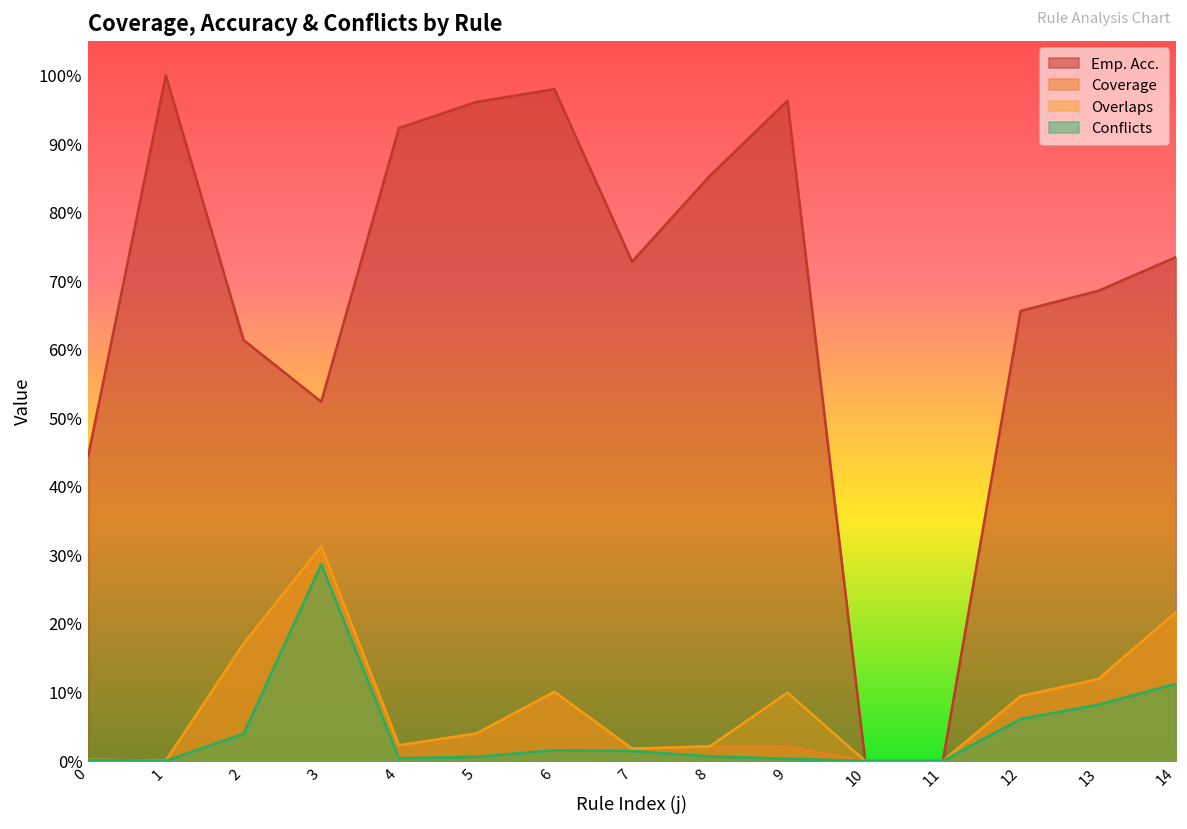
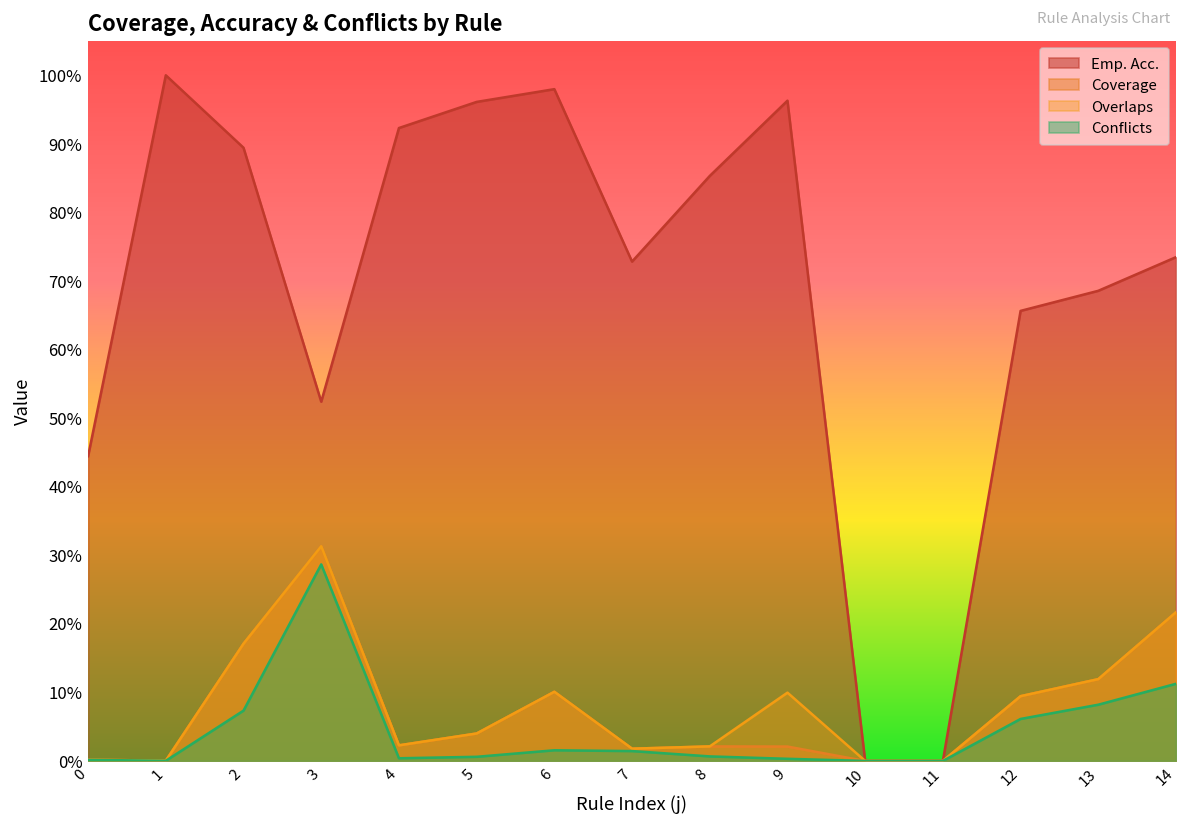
  {
    "Emp. Acc.": {
      "0": "44%",
      "1": "100%",
-     "2": "61%",
+     "2": "89%",
      "3": "52%",
      "4": "92%",
      "5": "96%",
      "6": "98%",
      "7": "73%",
      "8": "85%",
      "9": "96%",
      "12": "66%",
      "13": "69%",
      "14": "73%"
    },
    "Conflicts": {
-     "2": "4%",
+     "2": "7%",
      "3": "29%",
      "4": "0%",
      "5": "1%",
      "6": "2%",
      "8": "1%",
      "9": "0%",
      "12": "6%",
      "13": "8%",
      "14": "11%"
    }
  }
